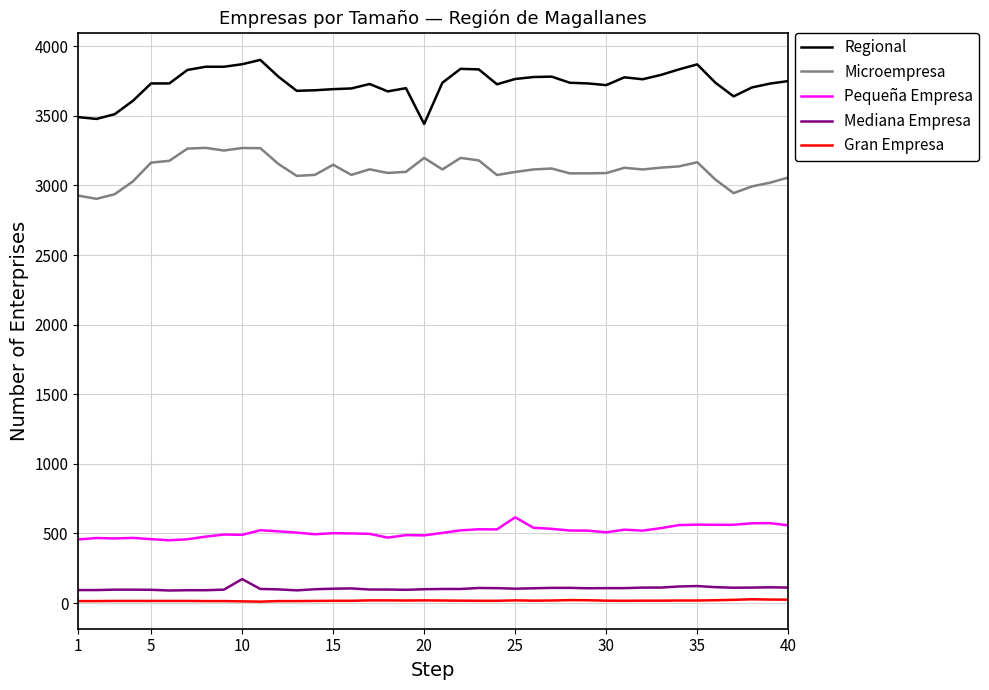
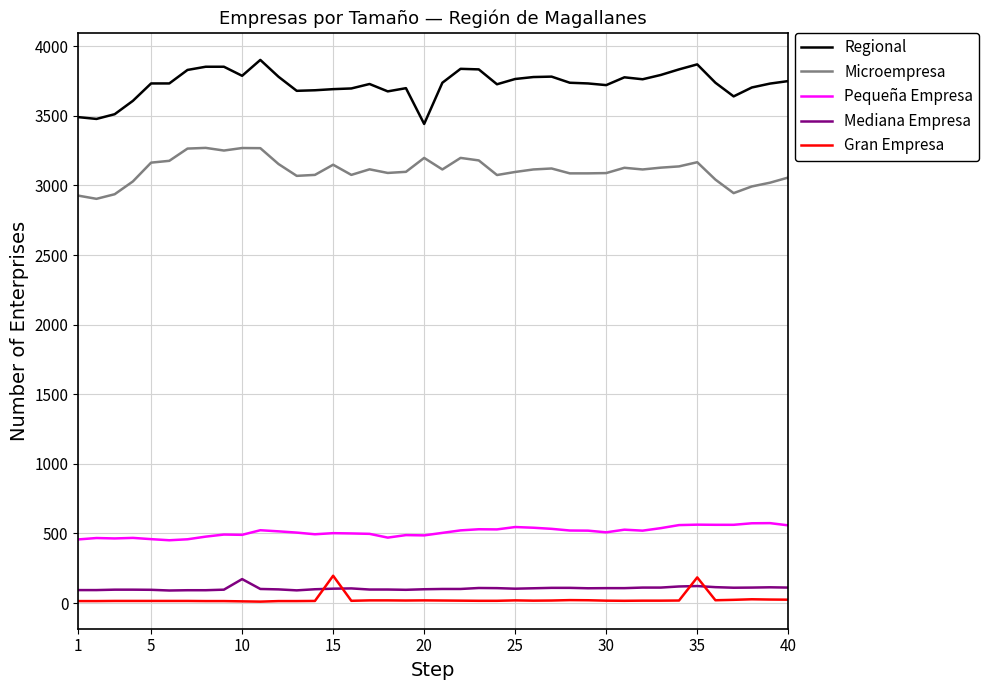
  {
    "Regional": {
      "1": 3490,
      "5": 3730,
-     "10": 3870,
+     "10": 3790,
      "15": 3690,
      "20": 3440,
      "25": 3770,
      "30": 3720,
      "35": 3870,
      "40": 3750
    },
    "Microempresa": {
      "1": 2930,
      "5": 3160,
      "10": 3270,
      "15": 3150,
      "20": 3200,
      "25": 3100,
      "30": 3090,
      "35": 3170,
      "40": 3060
    },
    "Pequeña Empresa": {
      "1": 460,
      "5": 460,
      "10": 490,
      "15": 500,
      "20": 490,
-     "25": 620,
+     "25": 550,
      "30": 510,
      "35": 560,
      "40": 560
    },
    "Mediana Empresa": {
      "1": 90,
      "5": 100,
      "10": 170,
      "15": 100,
      "20": 100,
      "25": 100,
      "30": 110,
      "35": 120,
      "40": 110
    },
    "Gran Empresa": {
      "1": 10,
      "5": 20,
      "10": 10,
-     "15": 20,
+     "15": 200,
      "20": 20,
      "25": 20,
      "30": 20,
-     "35": 20,
+     "35": 180,
      "40": 20
    }
  }
